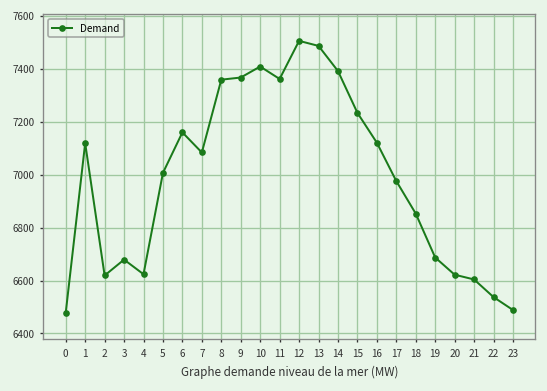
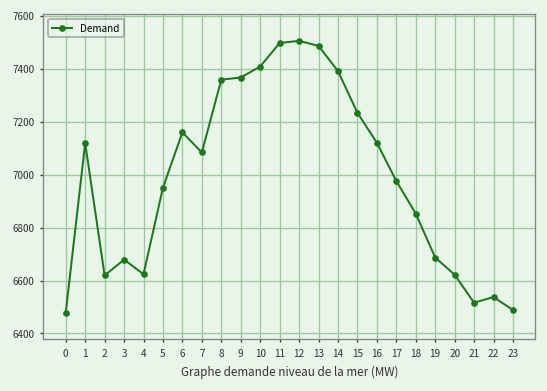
  {
    "0": 6480,
    "1": 7120,
    "2": 6620,
    "3": 6680,
    "4": 6620,
-   "5": 7010,
+   "5": 6950,
    "6": 7160,
    "7": 7080,
    "8": 7360,
    "9": 7370,
    "10": 7410,
-   "11": 7360,
+   "11": 7500,
    "12": 7510,
    "13": 7490,
    "14": 7390,
    "15": 7230,
    "16": 7120,
    "17": 6980,
    "18": 6850,
    "19": 6690,
    "20": 6620,
-   "21": 6600,
+   "21": 6520,
    "22": 6540,
    "23": 6490
  }
